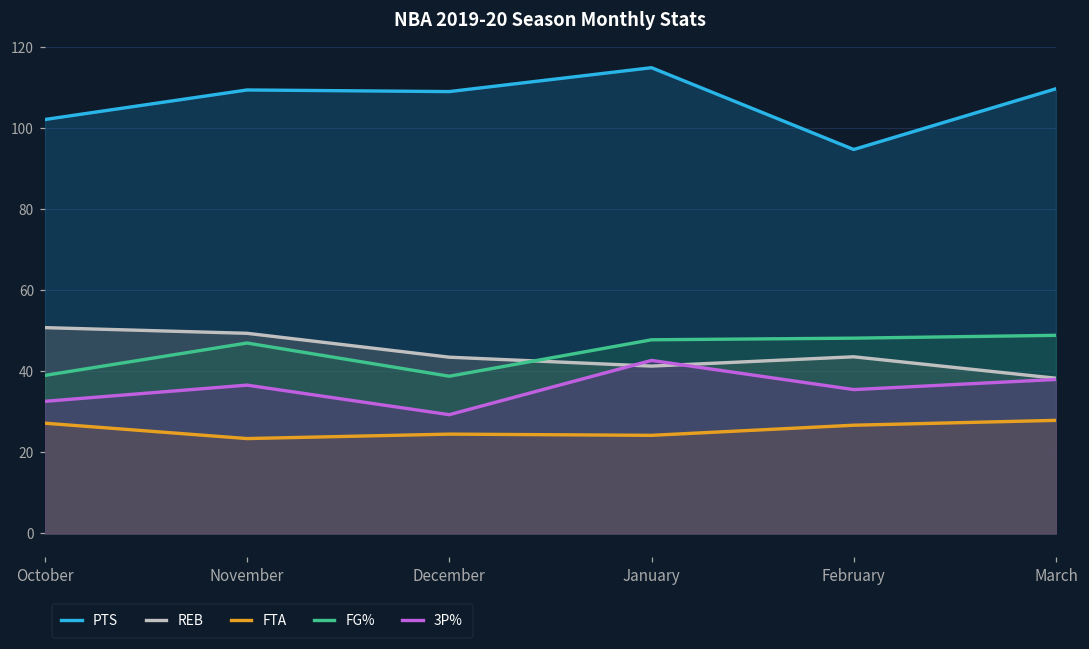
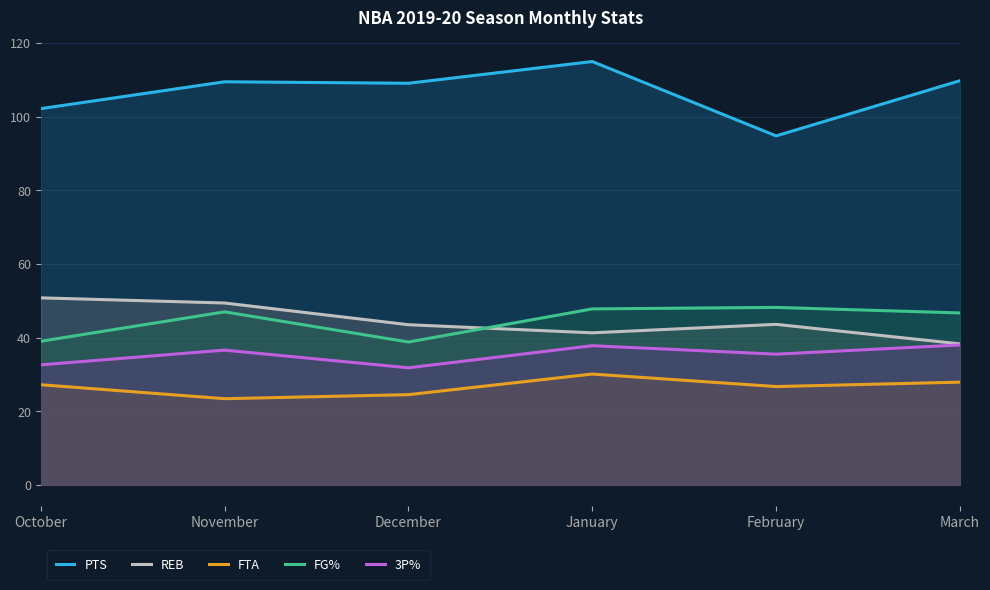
  {
    "PTS": {
      "October": 102,
      "November": 110,
      "December": 109,
      "January": 115,
      "February": 95,
      "March": 110
    },
    "REB": {
      "October": 51,
      "November": 49,
      "December": 44,
      "January": 41,
      "February": 44
    },
    "FTA": {
      "October": 27,
      "November": 23,
      "December": 25,
-     "January": 24,
+     "January": 30,
      "February": 27,
      "March": 28
    },
    "FG%": {
      "October": 39,
      "November": 47,
      "December": 39,
      "January": 48,
      "February": 48,
-     "March": 49
+     "March": 47
    },
    "3P%": {
      "October": 33,
      "November": 37,
-     "December": 29,
-     "January": 43,
+     "December": 32,
+     "January": 38,
      "February": 36
    }
  }
